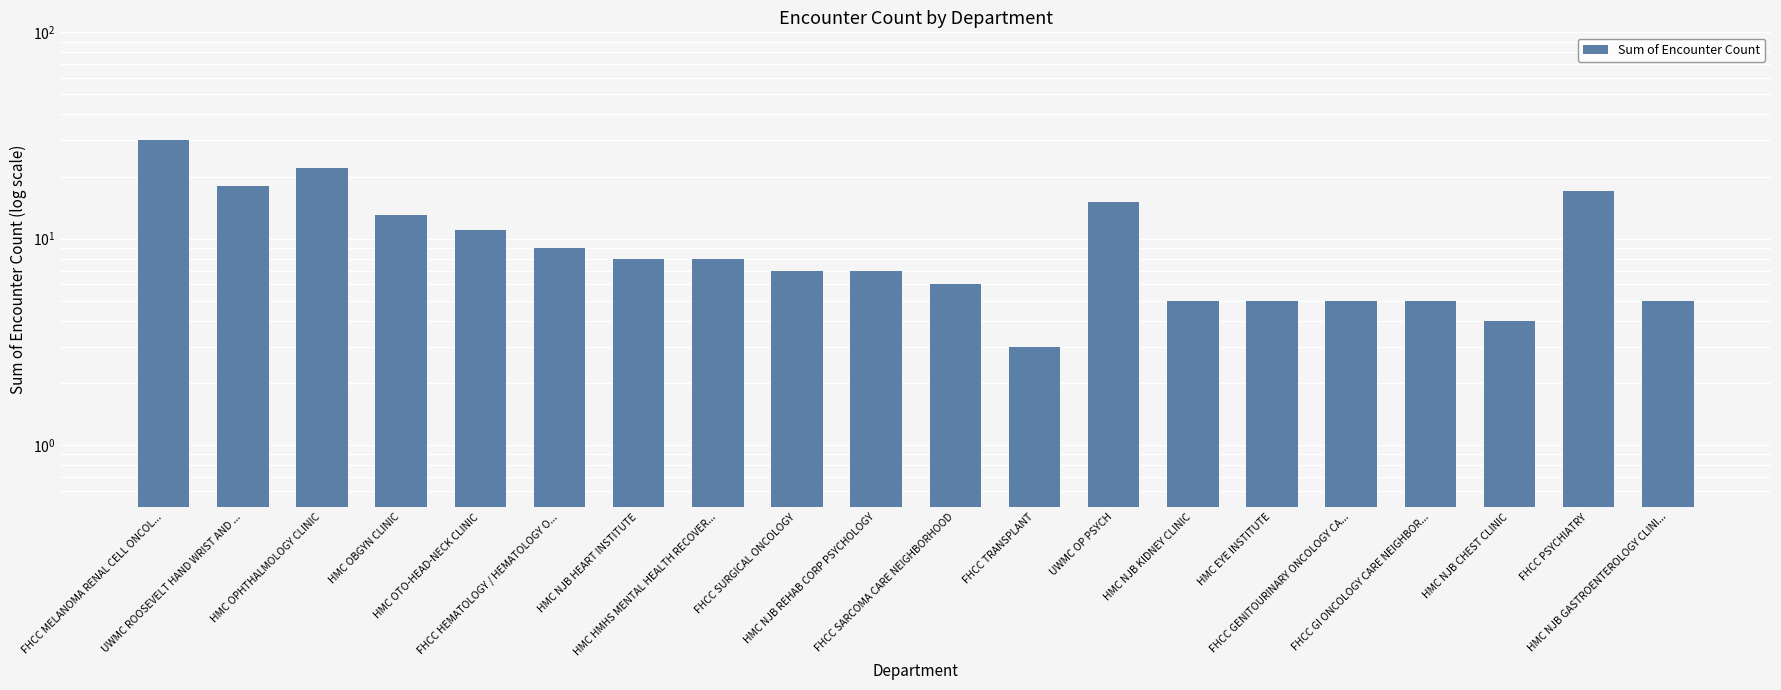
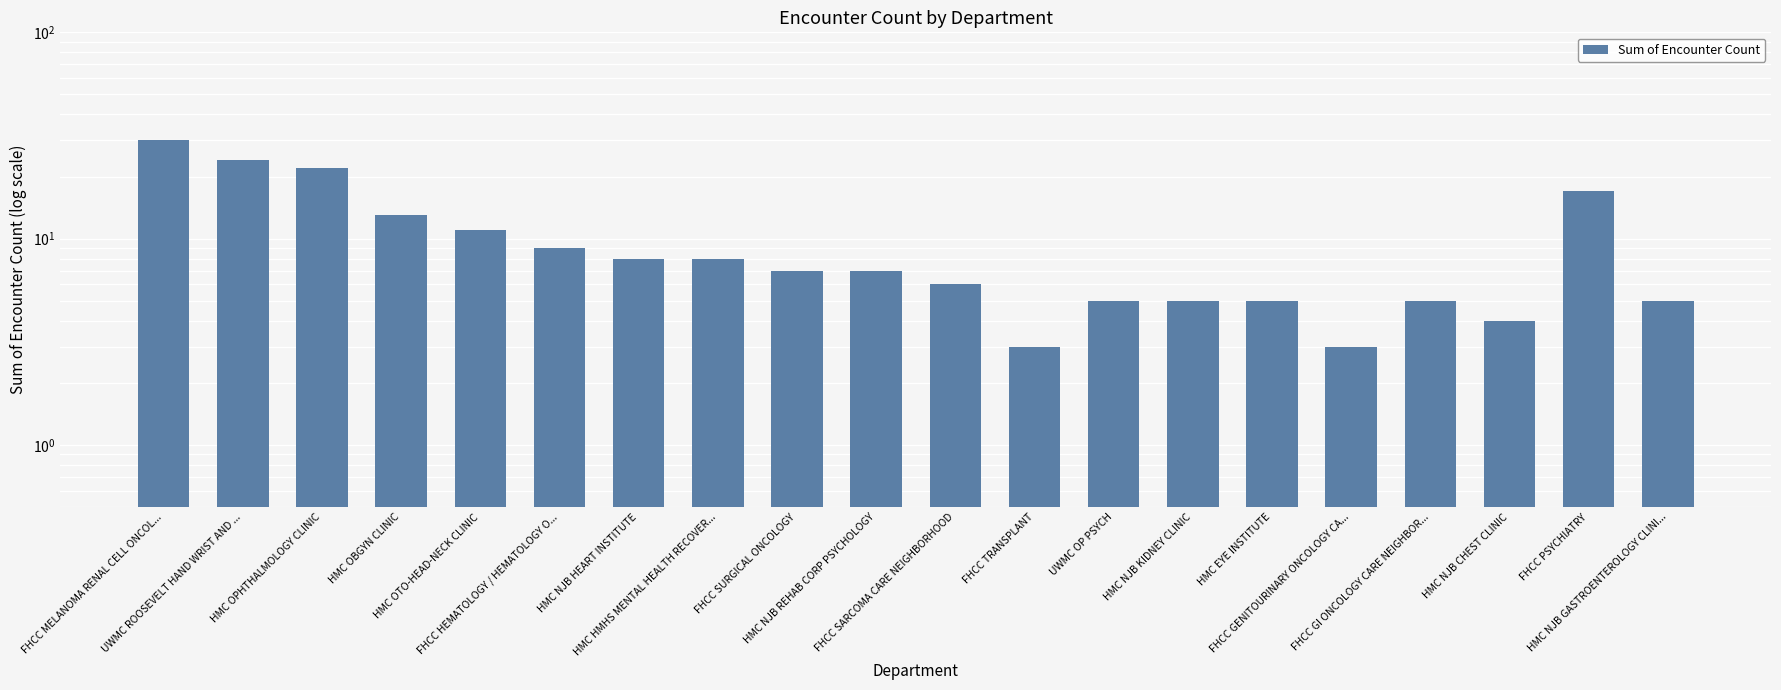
  {
    "FHCC MELANOMA RENAL CELL ONCOL...": 30,
-   "UWMC ROOSEVELT HAND WRIST AND ...": 18,
+   "UWMC ROOSEVELT HAND WRIST AND ...": 24,
    "HMC OPHTHALMOLOGY CLINIC": 22,
    "HMC OBGYN CLINIC": 13,
    "HMC OTO-HEAD-NECK CLINIC": 11,
    "FHCC HEMATOLOGY / HEMATOLOGY O...": 9,
    "HMC NJB HEART INSTITUTE": 8,
    "HMC HMHS MENTAL HEALTH RECOVER...": 8,
    "FHCC SURGICAL ONCOLOGY": 7,
    "HMC NJB REHAB CORP PSYCHOLOGY": 7,
    "FHCC SARCOMA CARE NEIGHBORHOOD": 6,
    "FHCC TRANSPLANT": 3,
-   "UWMC OP PSYCH": 15,
+   "UWMC OP PSYCH": 5,
    "HMC NJB KIDNEY CLINIC": 5,
    "HMC EYE INSTITUTE": 5,
-   "FHCC GENITOURINARY ONCOLOGY CA...": 5,
+   "FHCC GENITOURINARY ONCOLOGY CA...": 3,
    "FHCC GI ONCOLOGY CARE NEIGHBOR...": 5,
    "HMC NJB CHEST CLINIC": 4,
    "FHCC PSYCHIATRY": 17,
    "HMC NJB GASTROENTEROLOGY CLINI...": 5
  }
